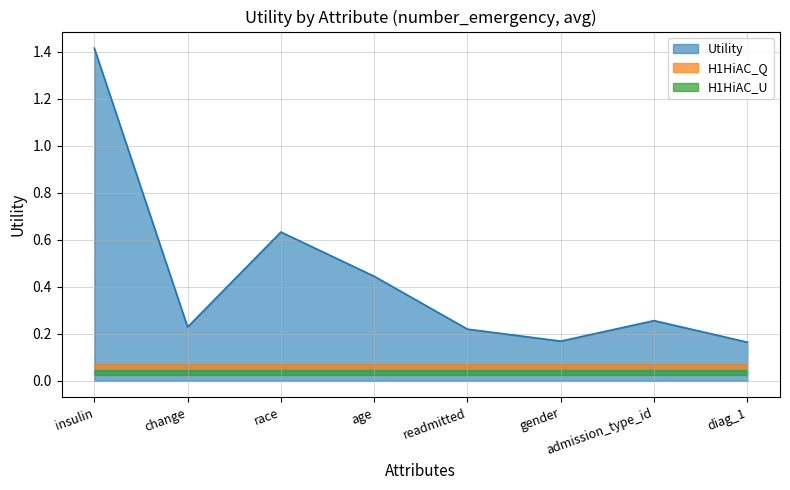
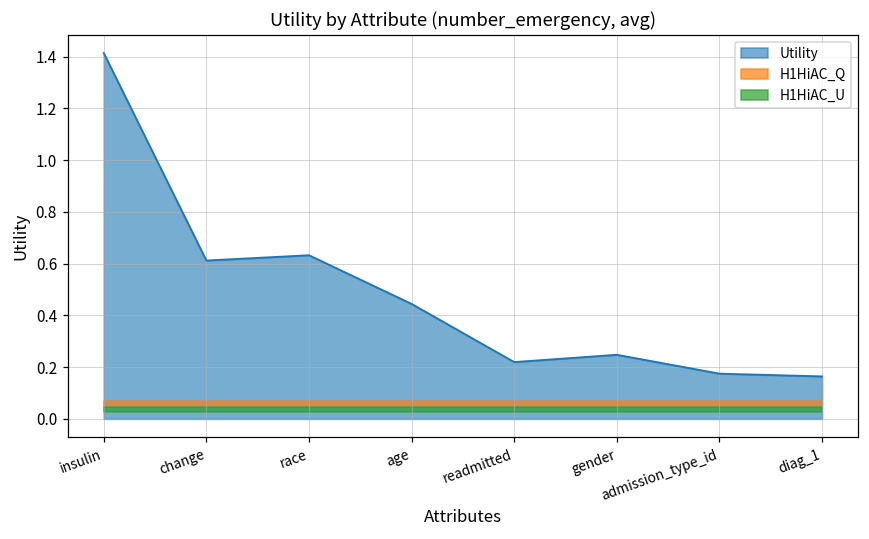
  {
    "Utility": {
      "insulin": 1.41,
-     "change": 0.23,
+     "change": 0.61,
      "race": 0.63,
      "age": 0.44,
      "readmitted": 0.22,
-     "gender": 0.17,
-     "admission_type_id": 0.26,
+     "gender": 0.25,
+     "admission_type_id": 0.17,
      "diag_1": 0.16
    },
    "H1HiAC_Q": {
      "insulin": 0.07,
      "change": 0.07,
      "race": 0.07,
      "age": 0.07,
      "readmitted": 0.07,
      "gender": 0.07,
      "admission_type_id": 0.07,
      "diag_1": 0.07
    },
    "H1HiAC_U": {
      "insulin": 0.05,
      "change": 0.05,
      "race": 0.05,
      "age": 0.05,
      "readmitted": 0.05,
      "gender": 0.05,
      "admission_type_id": 0.05,
      "diag_1": 0.05
    }
  }
